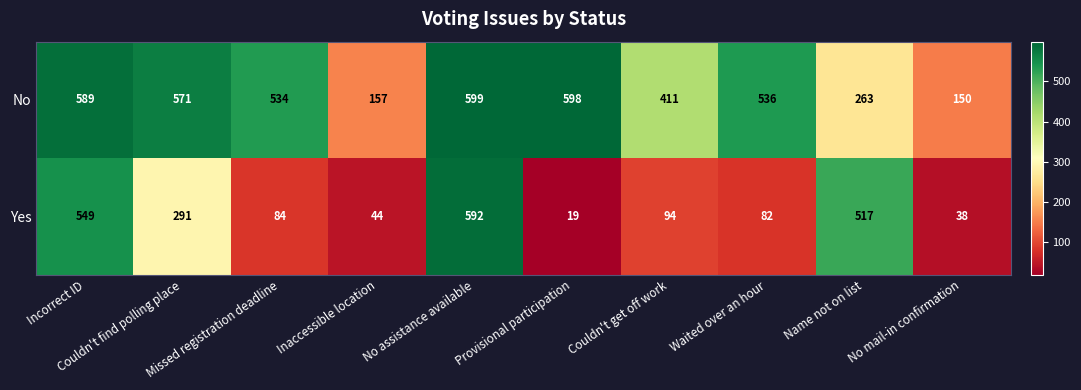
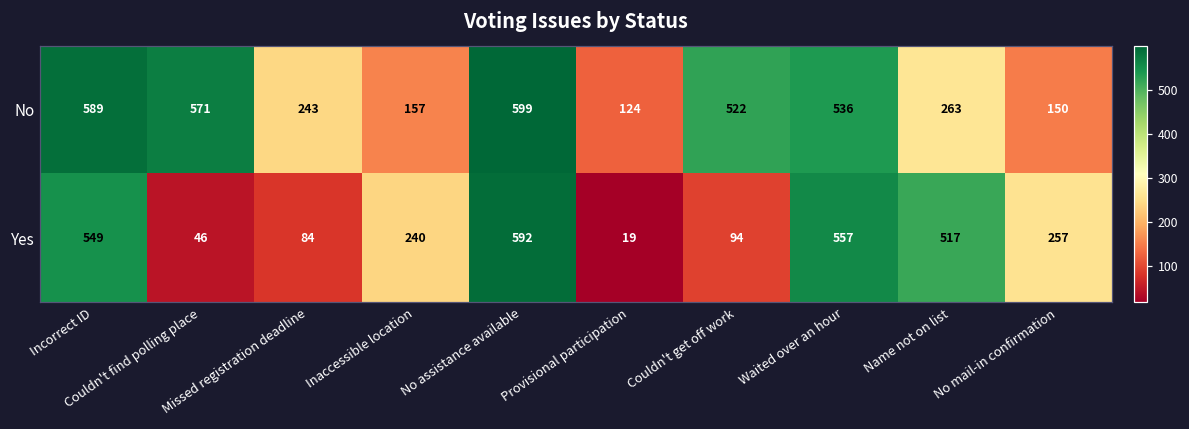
  {
    "No": {
      "Incorrect ID": 589,
      "Couldn't find polling place": 571,
-     "Missed registration deadline": 534,
+     "Missed registration deadline": 243,
      "Inaccessible location": 157,
      "No assistance available": 599,
-     "Provisional participation": 598,
-     "Couldn't get off work": 411,
+     "Provisional participation": 124,
+     "Couldn't get off work": 522,
      "Waited over an hour": 536,
      "Name not on list": 263,
      "No mail-in confirmation": 150
    },
    "Yes": {
      "Incorrect ID": 549,
-     "Couldn't find polling place": 291,
+     "Couldn't find polling place": 46,
      "Missed registration deadline": 84,
-     "Inaccessible location": 44,
+     "Inaccessible location": 240,
      "No assistance available": 592,
      "Provisional participation": 19,
      "Couldn't get off work": 94,
-     "Waited over an hour": 82,
+     "Waited over an hour": 557,
      "Name not on list": 517,
-     "No mail-in confirmation": 38
+     "No mail-in confirmation": 257
    }
  }
